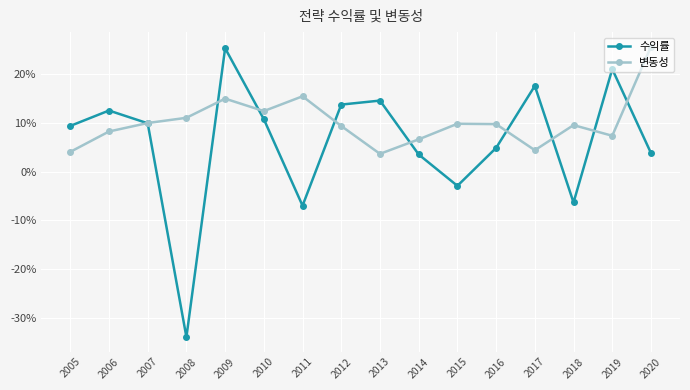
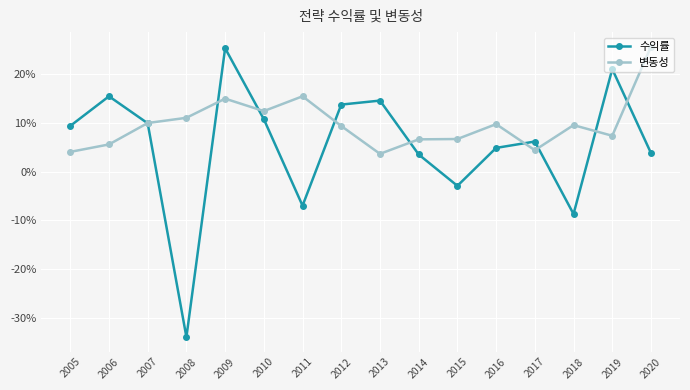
  {
    "수익률": {
      "2005": "9%",
-     "2006": "13%",
+     "2006": "15%",
      "2008": "-34%",
      "2009": "25%",
      "2010": "11%",
      "2011": "-7%",
      "2012": "14%",
      "2013": "15%",
      "2014": "4%",
      "2015": "-3%",
      "2016": "5%",
-     "2017": "18%",
-     "2018": "-6%",
+     "2017": "6%",
+     "2018": "-9%",
      "2020": "4%"
    },
    "변동성": {
      "2005": "4%",
-     "2006": "8%",
+     "2006": "6%",
      "2008": "11%",
      "2009": "15%",
      "2010": "12%",
      "2011": "15%",
      "2012": "9%",
      "2013": "4%",
      "2014": "7%",
-     "2015": "10%",
+     "2015": "7%",
      "2016": "10%",
      "2017": "4%",
      "2018": "10%",
      "2019": "7%"
    }
  }
